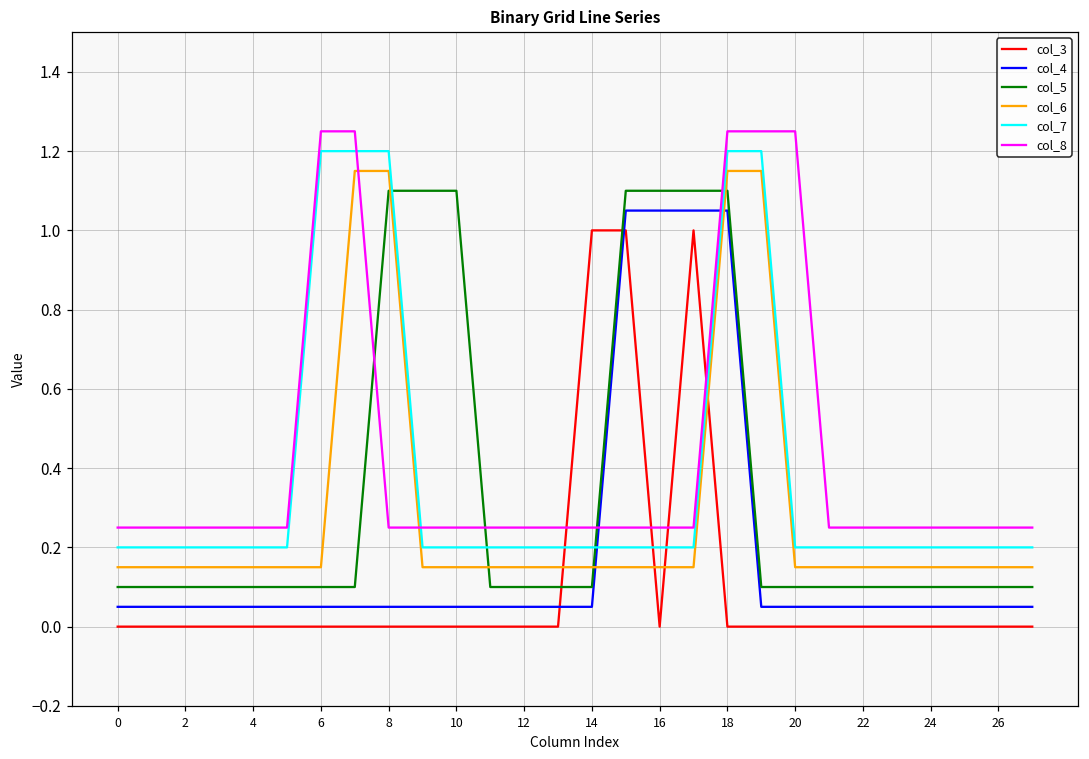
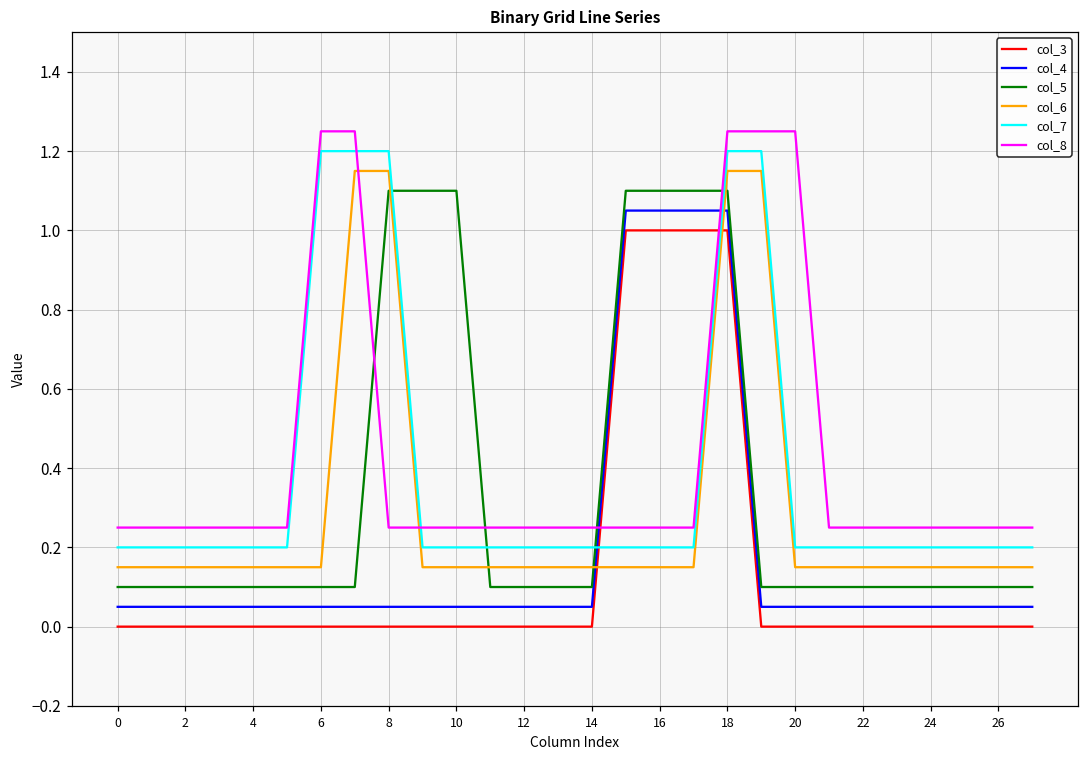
  {
    "col_3": {
      "0": 0,
      "2": 0,
      "4": 0,
      "6": 0,
      "8": 0,
      "10": 0,
      "12": 0,
-     "14": 1,
-     "16": 0,
-     "18": 0,
+     "14": 0,
+     "16": 1,
+     "18": 1,
      "20": 0,
      "22": 0,
      "24": 0,
      "26": 0
    },
    "col_4": {
      "0": 0.05,
      "2": 0.05,
      "4": 0.05,
      "6": 0.05,
      "8": 0.05,
      "10": 0.05,
      "12": 0.05,
      "14": 0.05,
      "16": 1.05,
      "18": 1.05,
      "20": 0.05,
      "22": 0.05,
      "24": 0.05,
      "26": 0.05
    },
    "col_5": {
      "0": 0.10,
      "2": 0.10,
      "4": 0.10,
      "6": 0.10,
      "8": 1.10,
      "10": 1.10,
      "12": 0.10,
      "14": 0.10,
      "16": 1.10,
      "18": 1.10,
      "20": 0.10,
      "22": 0.10,
      "24": 0.10,
      "26": 0.10
    },
    "col_6": {
      "0": 0.15,
      "2": 0.15,
      "4": 0.15,
      "6": 0.15,
      "8": 1.15,
      "10": 0.15,
      "12": 0.15,
      "14": 0.15,
      "16": 0.15,
      "18": 1.15,
      "20": 0.15,
      "22": 0.15,
      "24": 0.15,
      "26": 0.15
    },
    "col_7": {
      "0": 0.20,
      "2": 0.20,
      "4": 0.20,
      "6": 1.20,
      "8": 1.20,
      "10": 0.20,
      "12": 0.20,
      "14": 0.20,
      "16": 0.20,
      "18": 1.20,
      "20": 0.20,
      "22": 0.20,
      "24": 0.20,
      "26": 0.20
    },
    "col_8": {
      "0": 0.25,
      "2": 0.25,
      "4": 0.25,
      "6": 1.25,
      "8": 0.25,
      "10": 0.25,
      "12": 0.25,
      "14": 0.25,
      "16": 0.25,
      "18": 1.25,
      "20": 1.25,
      "22": 0.25,
      "24": 0.25,
      "26": 0.25
    }
  }
